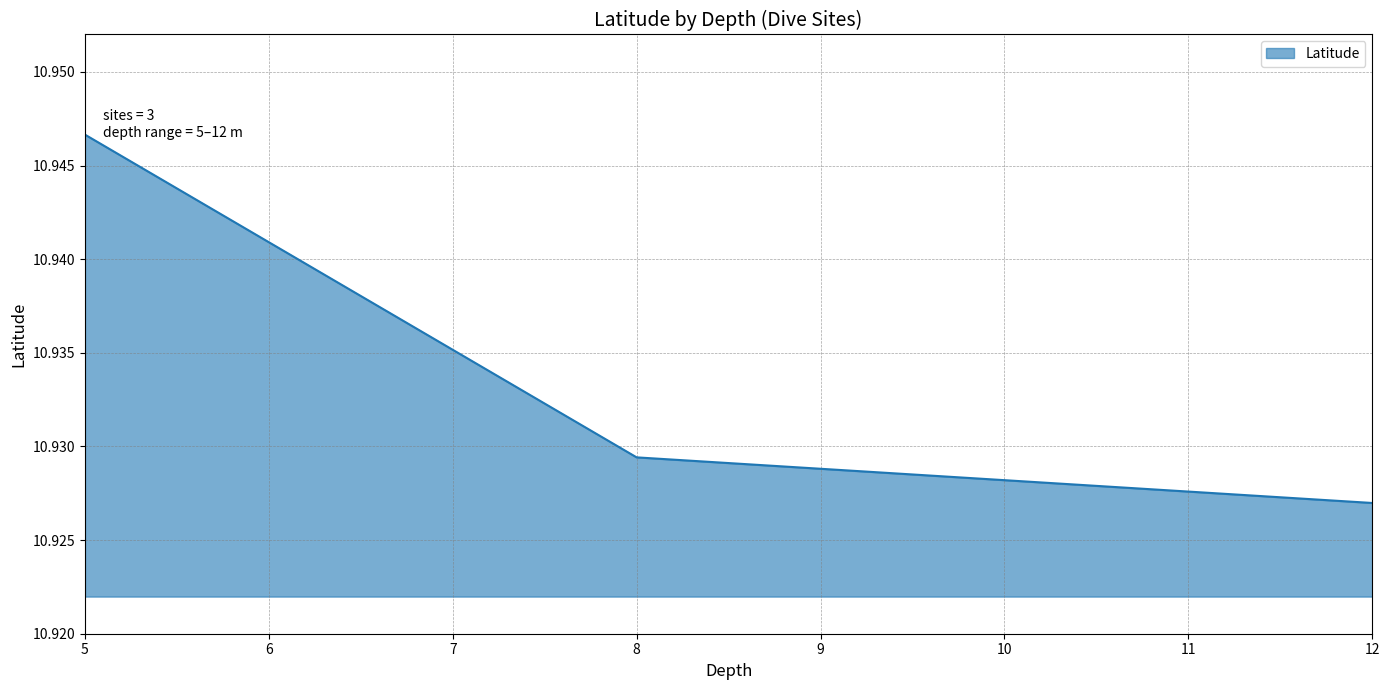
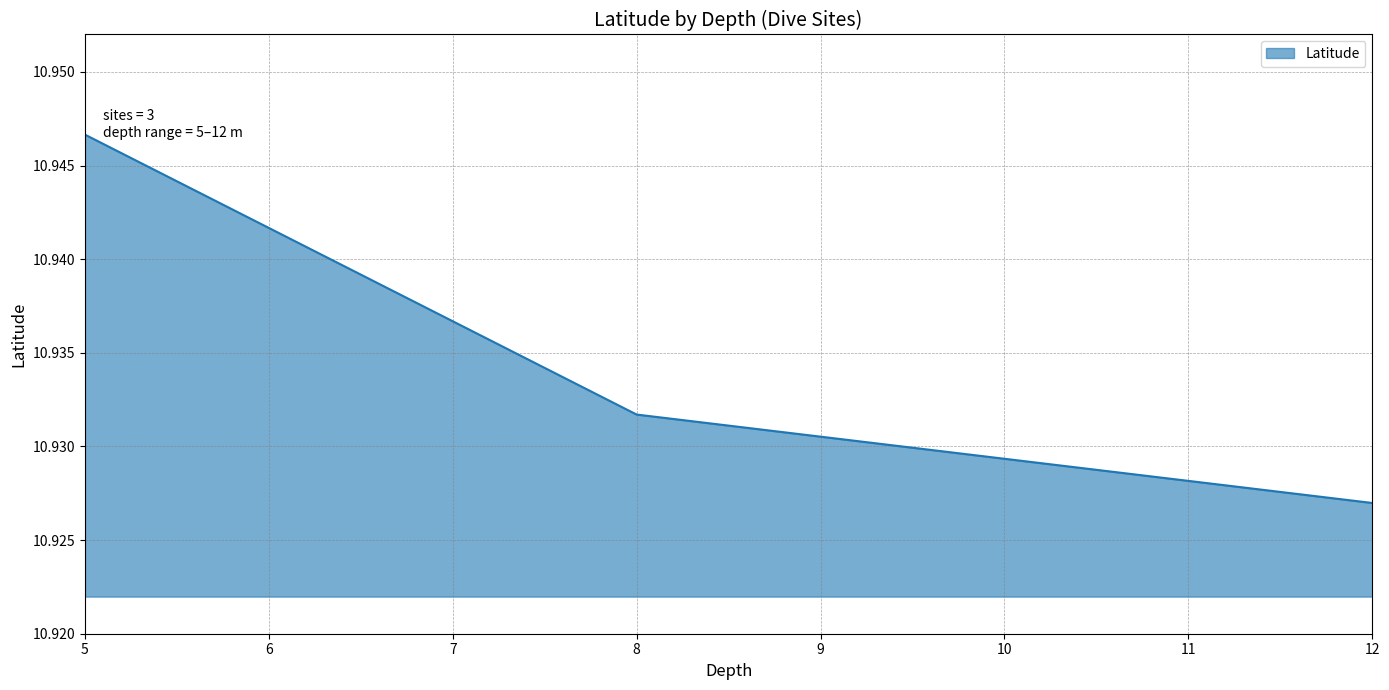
  {
-   "8": 10.9294,
+   "8": 10.9317,
    "12": 10.9270
  }
